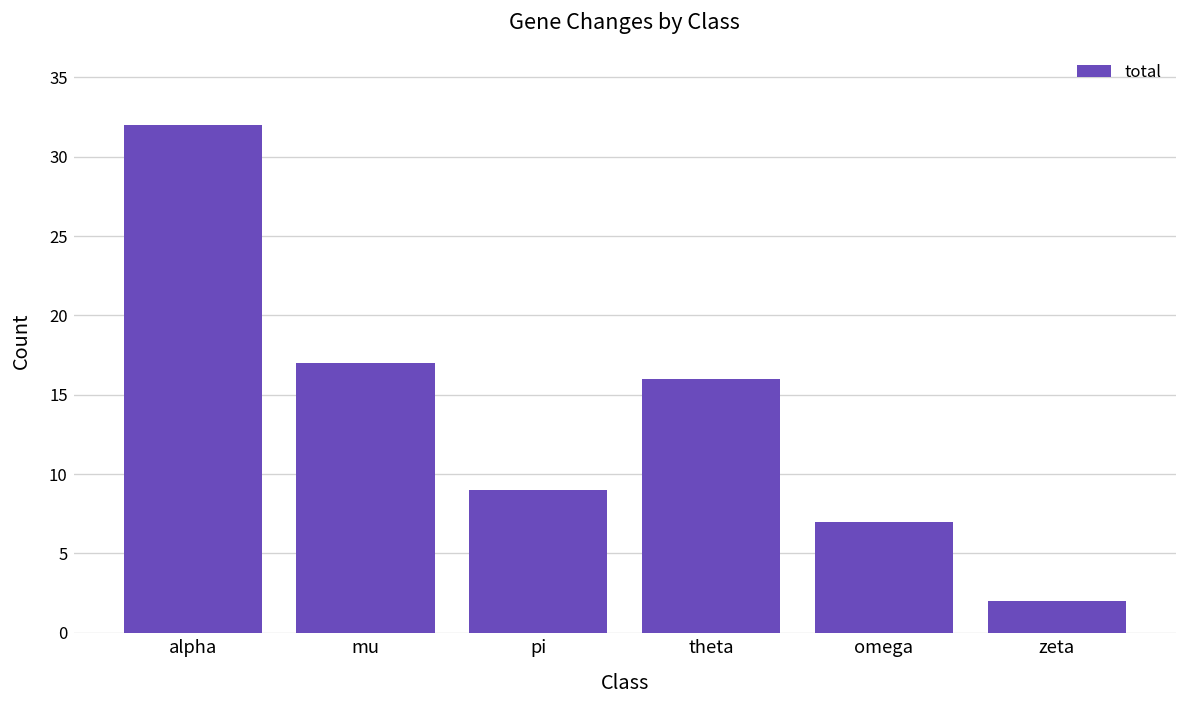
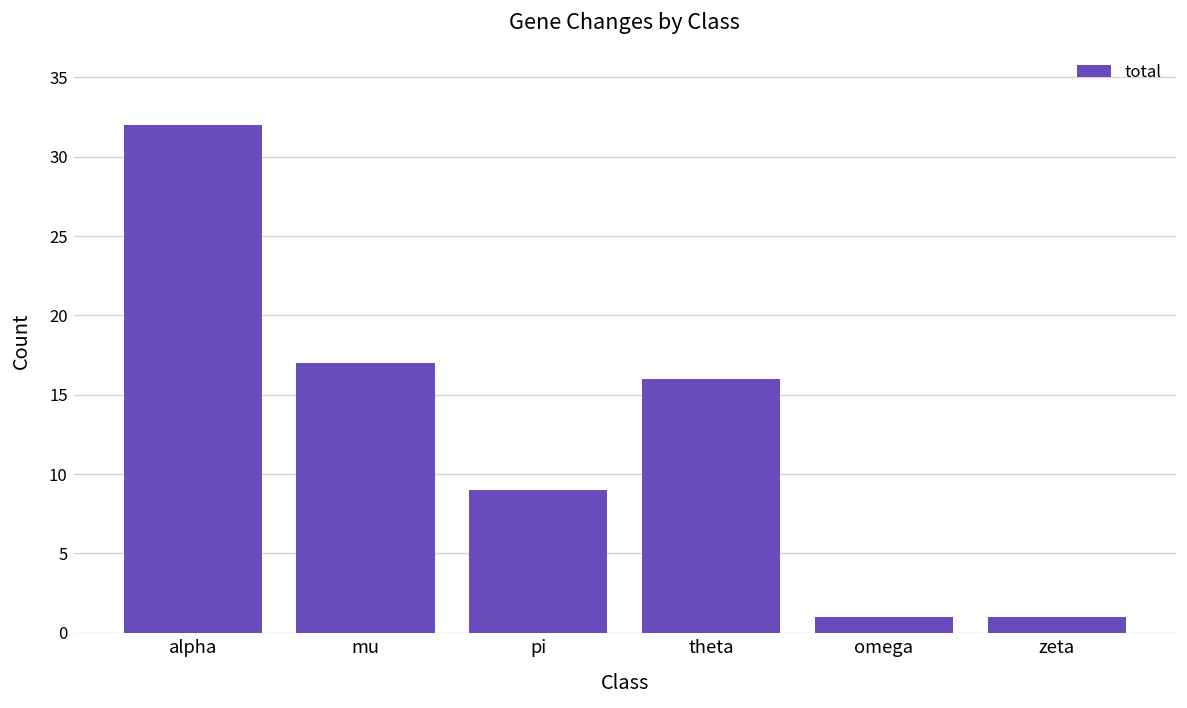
  {
    "alpha": 32,
    "mu": 17,
    "pi": 9,
    "theta": 16,
-   "omega": 7,
-   "zeta": 2
+   "omega": 1,
+   "zeta": 1
  }
